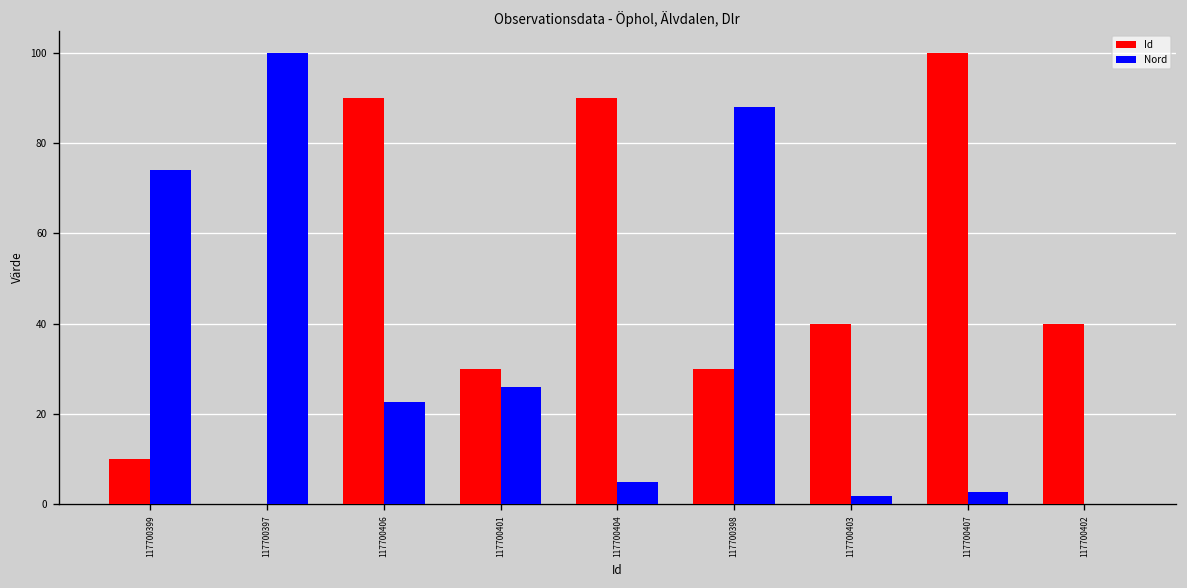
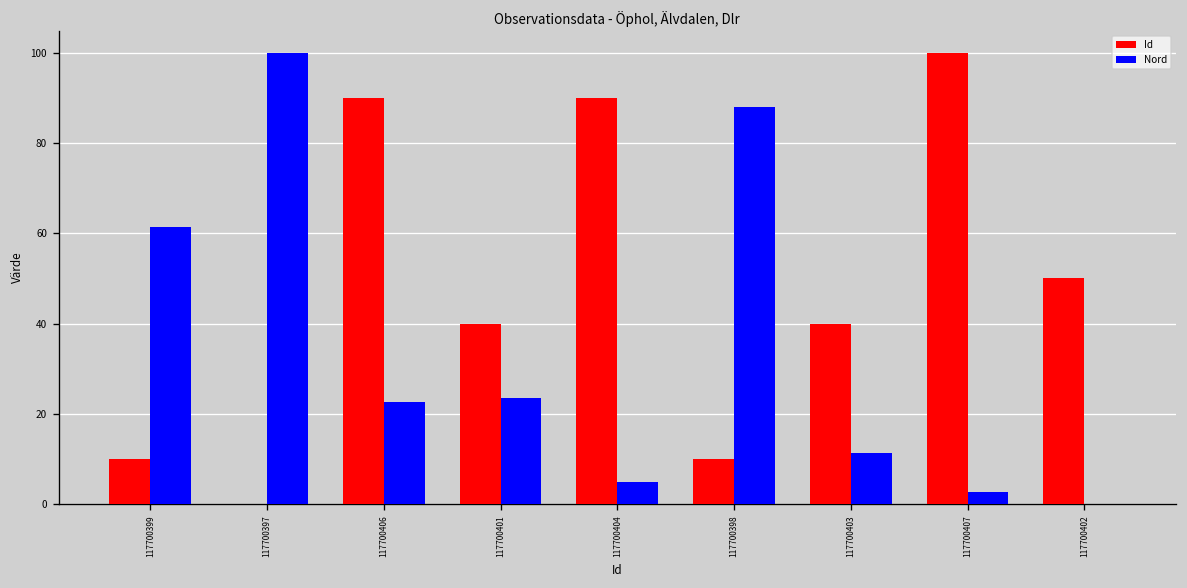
  {
    "Id": {
      "117700399": 10,
      "117700397": 0,
      "117700406": 90,
-     "117700401": 30,
+     "117700401": 40,
      "117700404": 90,
-     "117700398": 30,
+     "117700398": 10,
      "117700403": 40,
      "117700407": 100,
-     "117700402": 40
+     "117700402": 50
    },
    "Nord": {
-     "117700399": 74,
+     "117700399": 61,
      "117700397": 100,
      "117700406": 23,
-     "117700401": 26,
+     "117700401": 24,
      "117700404": 5,
      "117700398": 88,
-     "117700403": 2,
+     "117700403": 11,
      "117700407": 3,
      "117700402": 0
    }
  }
